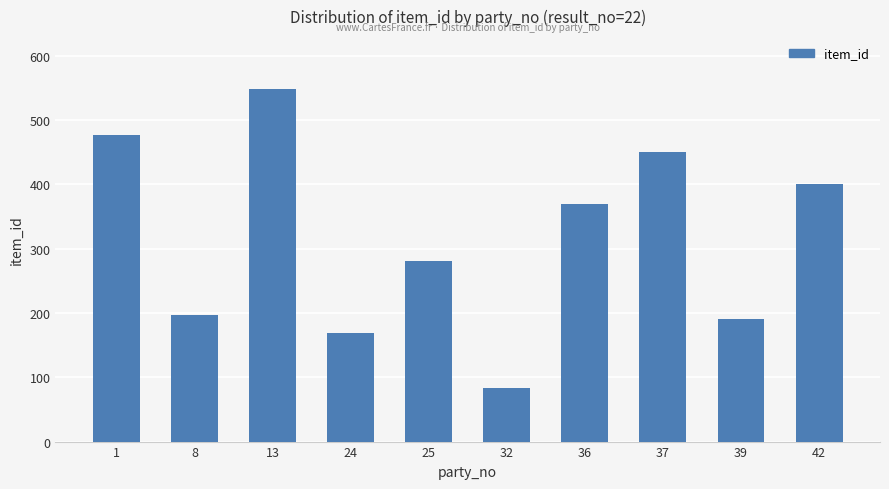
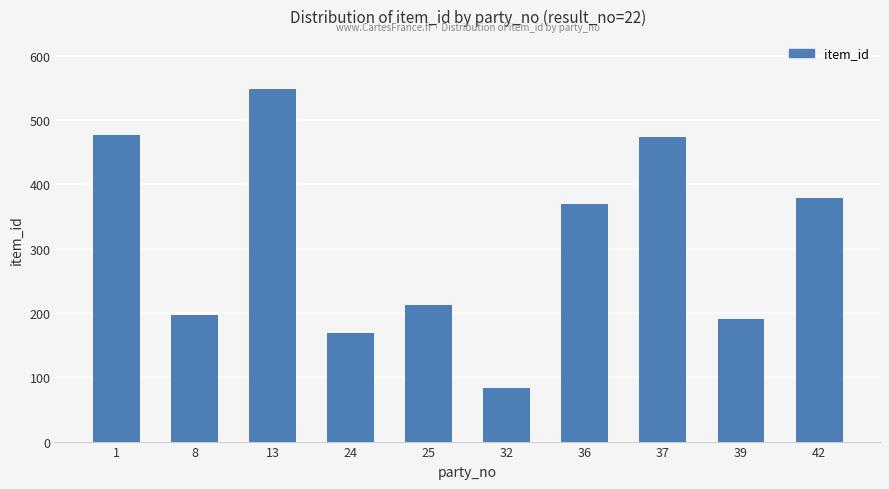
  {
    "1": 480,
    "8": 200,
    "13": 550,
    "24": 170,
-   "25": 280,
+   "25": 210,
    "32": 80,
    "36": 370,
-   "37": 450,
+   "37": 470,
    "39": 190,
-   "42": 400
+   "42": 380
  }
